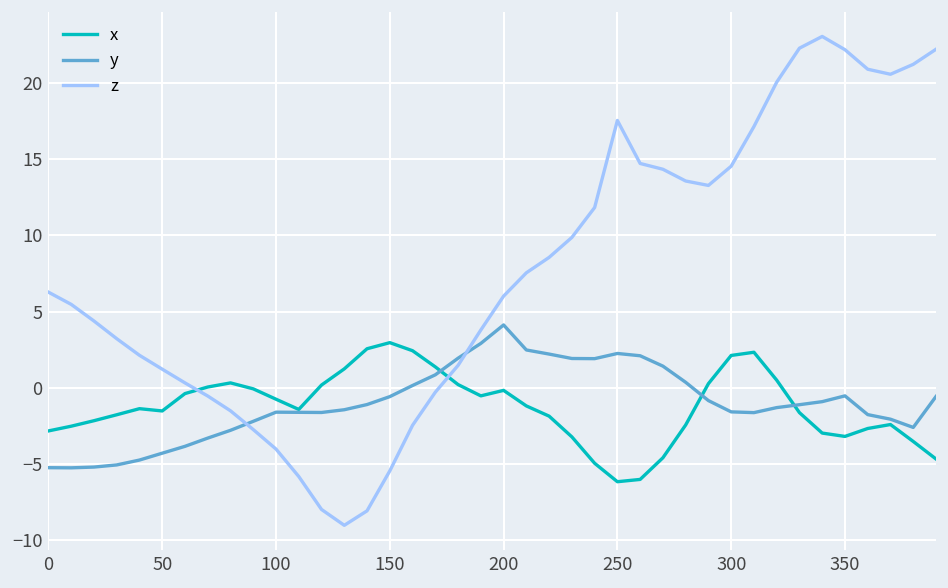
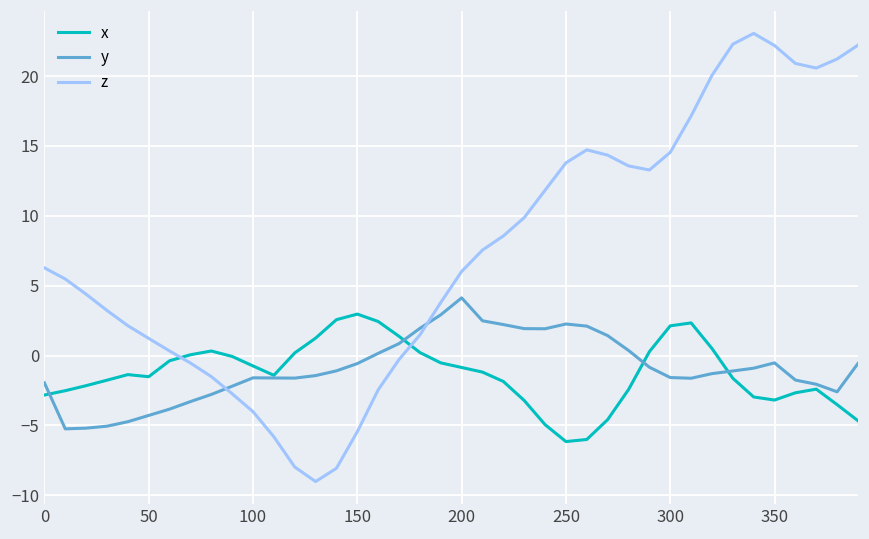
  {
    "x": {
      "0": -2.8,
      "50": -1.5,
      "100": -0.7,
      "150": 3.0,
-     "200": -0.2,
+     "200": -0.9,
      "250": -6.2,
      "300": 2.1,
      "350": -3.2
    },
    "y": {
-     "0": -5.2,
+     "0": -2.0,
      "50": -4.3,
      "100": -1.6,
      "150": -0.6,
      "200": 4.1,
      "250": 2.3,
      "300": -1.6,
      "350": -0.5
    },
    "z": {
      "0": 6.3,
      "50": 1.2,
      "100": -4.0,
      "150": -5.4,
      "200": 6.0,
-     "250": 17.5,
+     "250": 13.8,
      "300": 14.5,
      "350": 22.2
    }
  }
